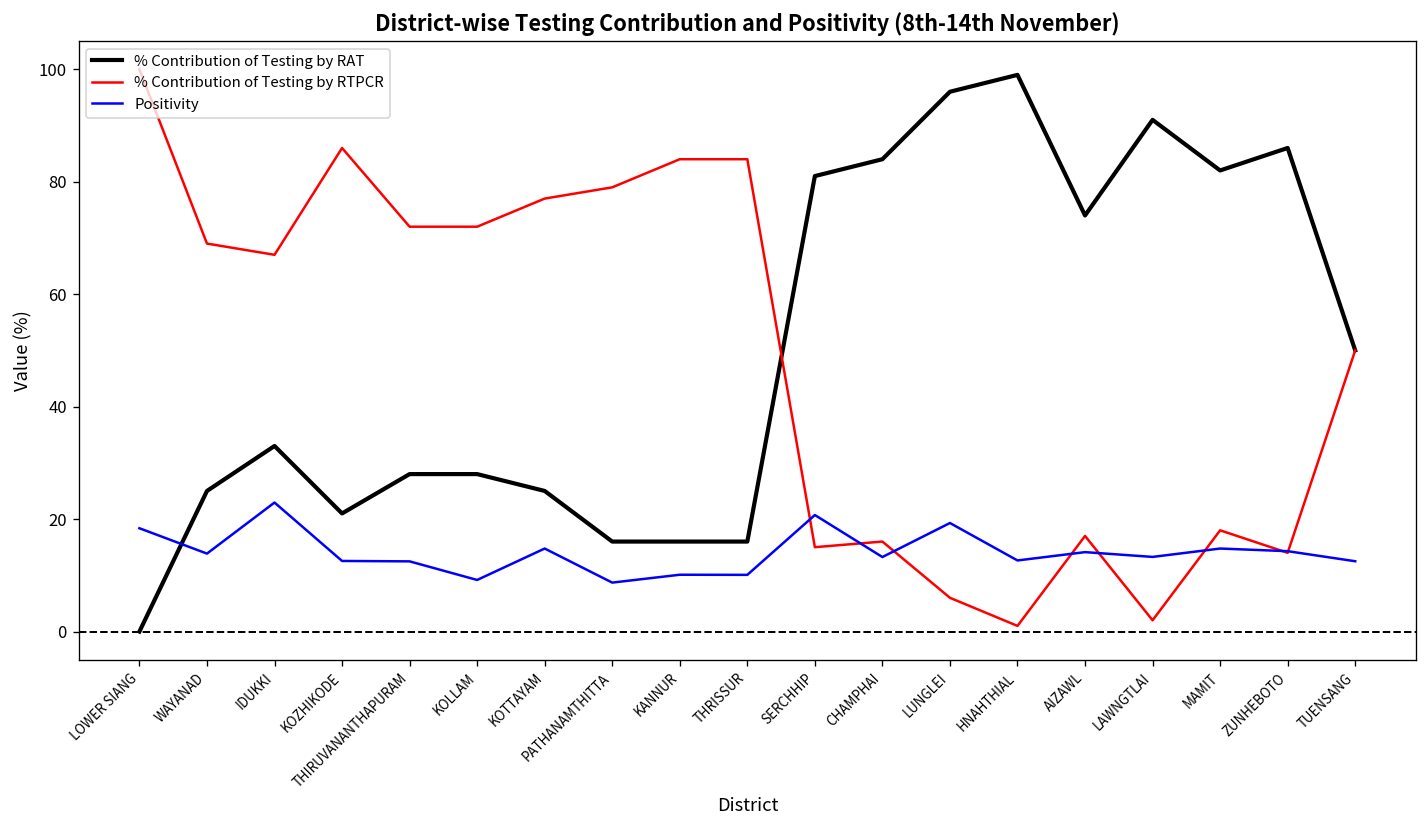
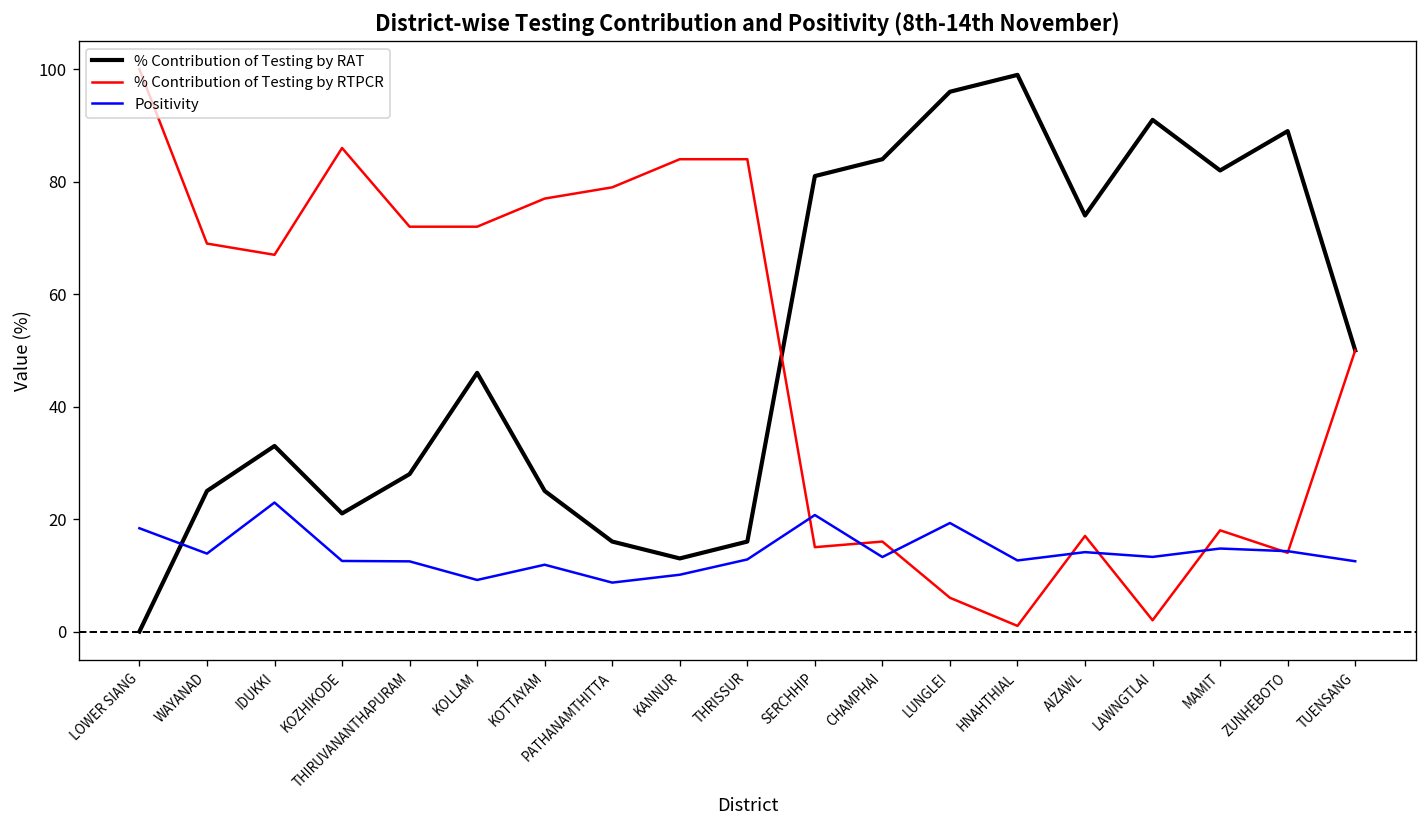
  {
    "% Contribution of Testing by RAT": {
      "LOWER SIANG": 0,
      "WAYANAD": 25,
      "IDUKKI": 33,
      "KOZHIKODE": 21,
      "THIRUVANANTHAPURAM": 28,
-     "KOLLAM": 28,
+     "KOLLAM": 46,
      "KOTTAYAM": 25,
      "PATHANAMTHITTA": 16,
-     "KANNUR": 16,
+     "KANNUR": 13,
      "THRISSUR": 16,
      "SERCHHIP": 81,
      "CHAMPHAI": 84,
      "LUNGLEI": 96,
      "HNAHTHIAL": 99,
      "AIZAWL": 74,
      "LAWNGTLAI": 91,
      "MAMIT": 82,
-     "ZUNHEBOTO": 86
+     "ZUNHEBOTO": 89
    },
    "% Contribution of Testing by RTPCR": {
      "WAYANAD": 69,
      "IDUKKI": 67,
      "KOZHIKODE": 86,
      "THIRUVANANTHAPURAM": 72,
      "KOLLAM": 72,
      "KOTTAYAM": 77,
      "PATHANAMTHITTA": 79,
      "KANNUR": 84,
      "THRISSUR": 84,
      "SERCHHIP": 15,
      "CHAMPHAI": 16,
      "LUNGLEI": 6,
      "HNAHTHIAL": 1,
      "AIZAWL": 17,
      "LAWNGTLAI": 2,
      "MAMIT": 18
    },
    "Positivity": {
      "LOWER SIANG": 18,
      "WAYANAD": 14,
      "IDUKKI": 23,
      "KOZHIKODE": 13,
      "THIRUVANANTHAPURAM": 12,
      "KOLLAM": 9,
-     "KOTTAYAM": 15,
+     "KOTTAYAM": 12,
      "PATHANAMTHITTA": 9,
      "KANNUR": 10,
-     "THRISSUR": 10,
+     "THRISSUR": 13,
      "SERCHHIP": 21,
      "CHAMPHAI": 13,
      "LUNGLEI": 19,
      "HNAHTHIAL": 13,
      "AIZAWL": 14,
      "LAWNGTLAI": 13,
      "MAMIT": 15,
      "TUENSANG": 13
    }
  }
